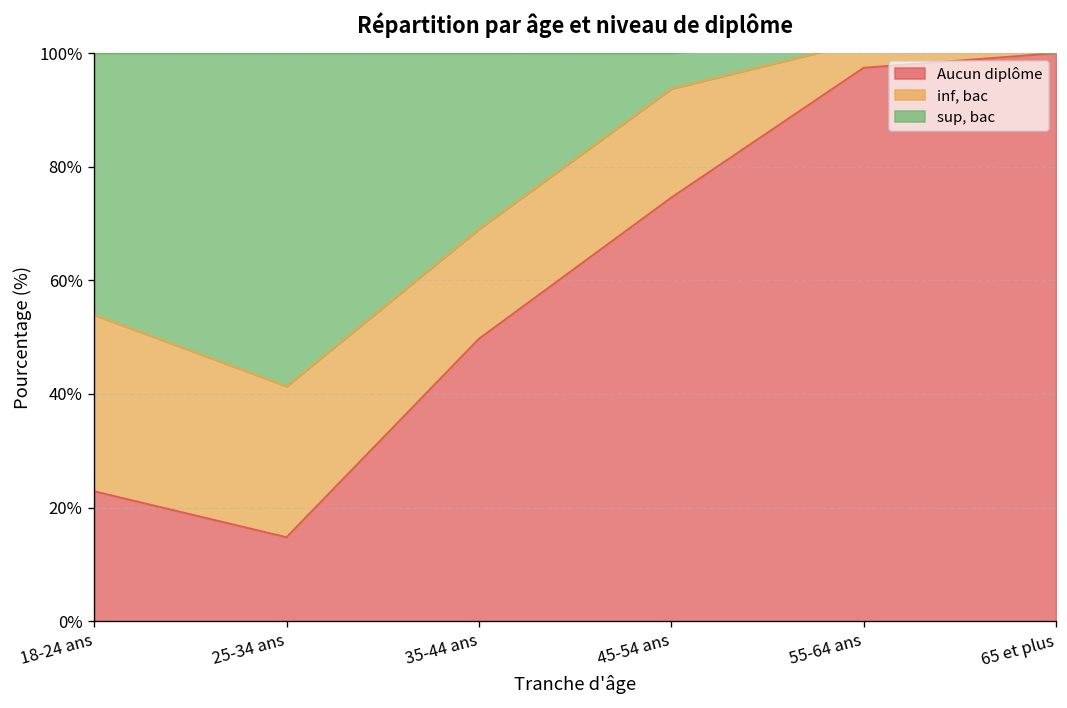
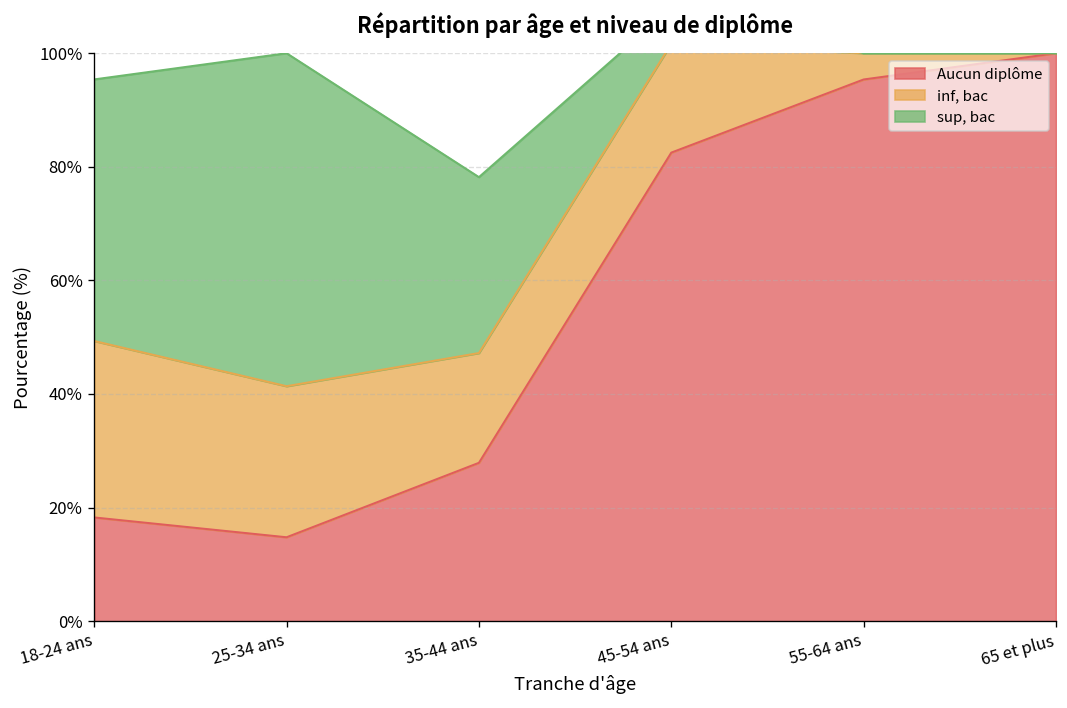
  {
    "Aucun diplôme": {
-     "18-24 ans": "23%",
+     "18-24 ans": "18%",
      "25-34 ans": "15%",
-     "35-44 ans": "50%",
-     "45-54 ans": "75%",
-     "55-64 ans": "97%"
+     "35-44 ans": "28%",
+     "45-54 ans": "83%",
+     "55-64 ans": "95%"
    },
    "inf, bac": {
      "18-24 ans": "31%",
      "25-34 ans": "27%",
      "35-44 ans": "19%"
    },
    "sup, bac": {
      "18-24 ans": "46%",
      "25-34 ans": "59%",
      "35-44 ans": "31%"
    }
  }
